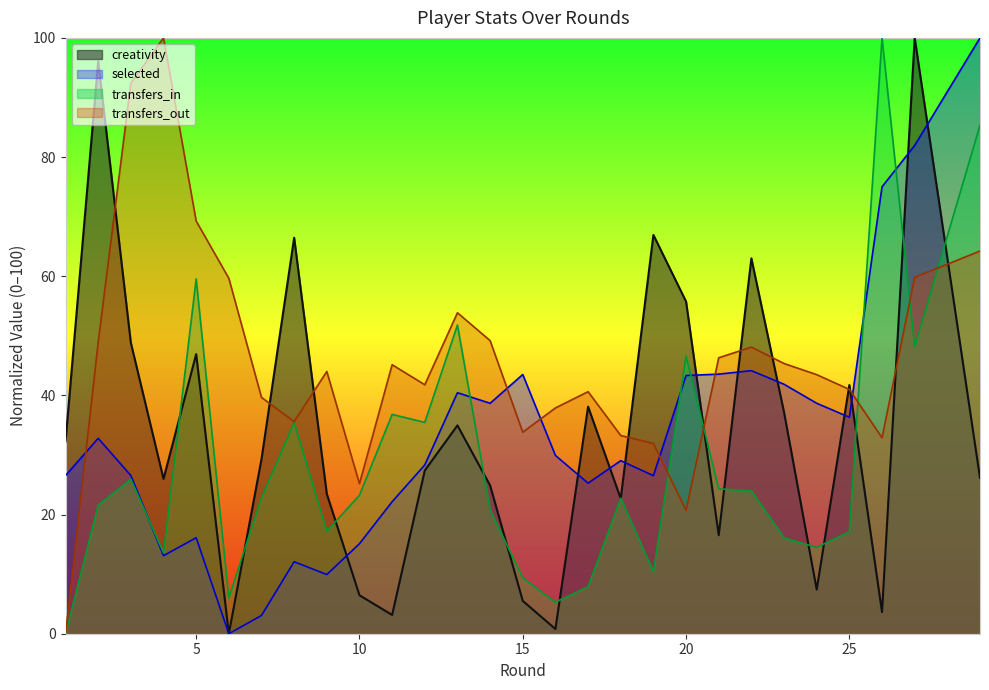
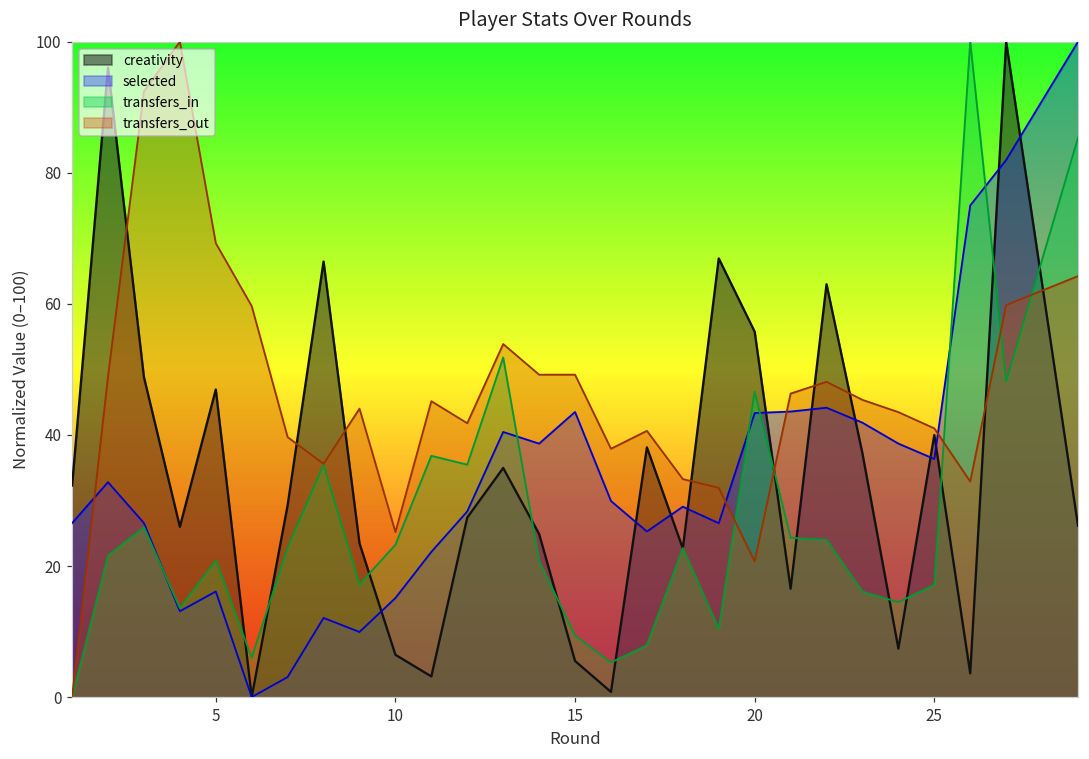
  {
    "creativity": {
      "5": 47,
      "10": 6,
      "15": 6,
      "20": 56,
-     "25": 42
+     "25": 40
    },
    "selected": {
      "5": 16,
      "10": 15,
      "15": 44,
      "20": 43,
      "25": 36
    },
    "transfers_in": {
-     "5": 60,
+     "5": 21,
      "10": 23,
      "15": 9,
      "20": 47,
      "25": 17
    },
    "transfers_out": {
      "5": 69,
      "10": 25,
-     "15": 34,
+     "15": 49,
      "20": 21,
      "25": 41
    }
  }
